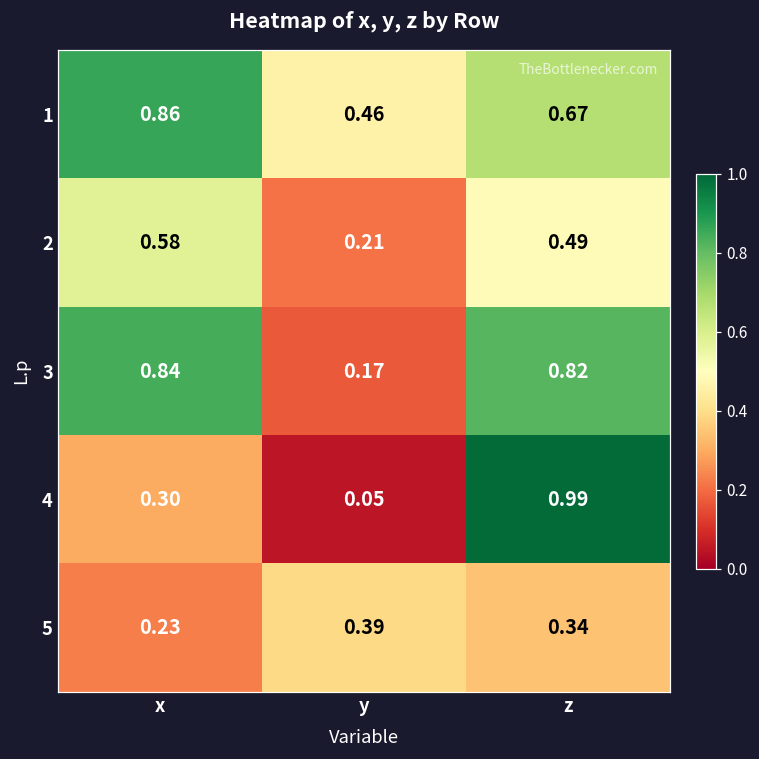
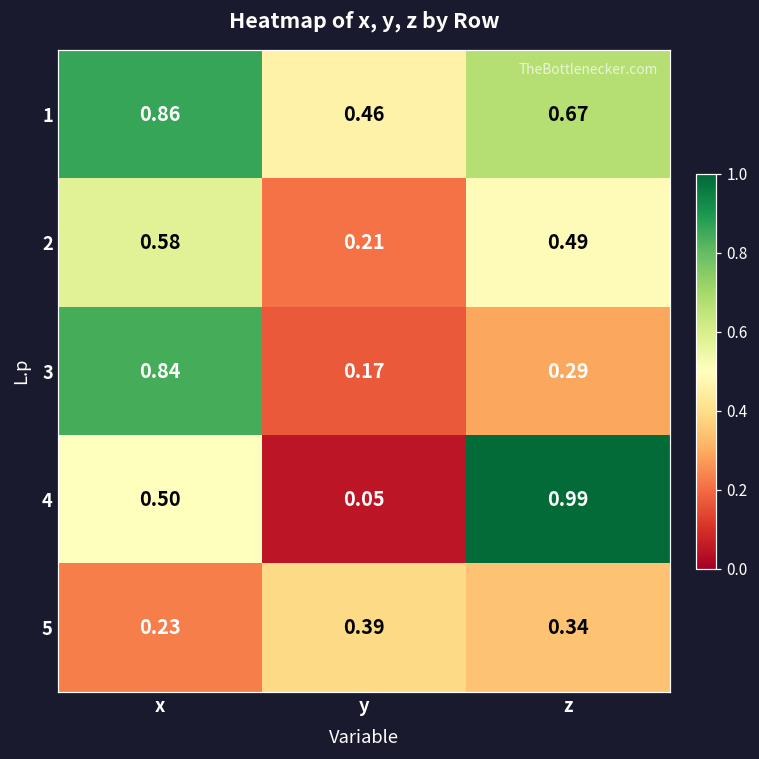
  {
    "1": {
      "x": 0.86,
      "y": 0.46
    },
    "2": {
      "x": 0.58,
      "y": 0.21,
      "z": 0.49
    },
    "3": {
      "x": 0.84,
      "y": 0.17,
-     "z": 0.82
+     "z": 0.29
    },
    "4": {
-     "x": 0.30,
+     "x": 0.50,
      "y": 0.05,
      "z": 0.99
    },
    "5": {
      "x": 0.23,
      "y": 0.39,
      "z": 0.34
    }
  }
